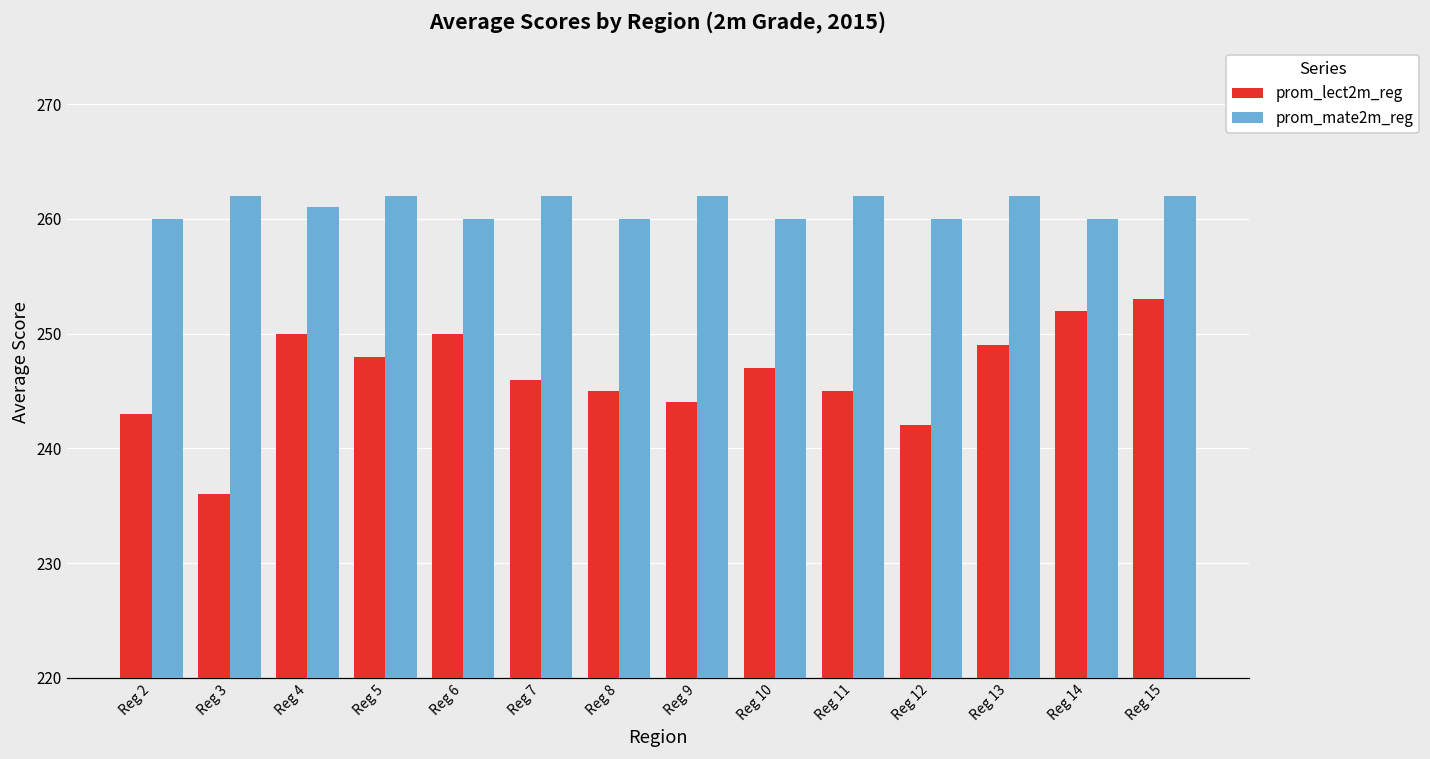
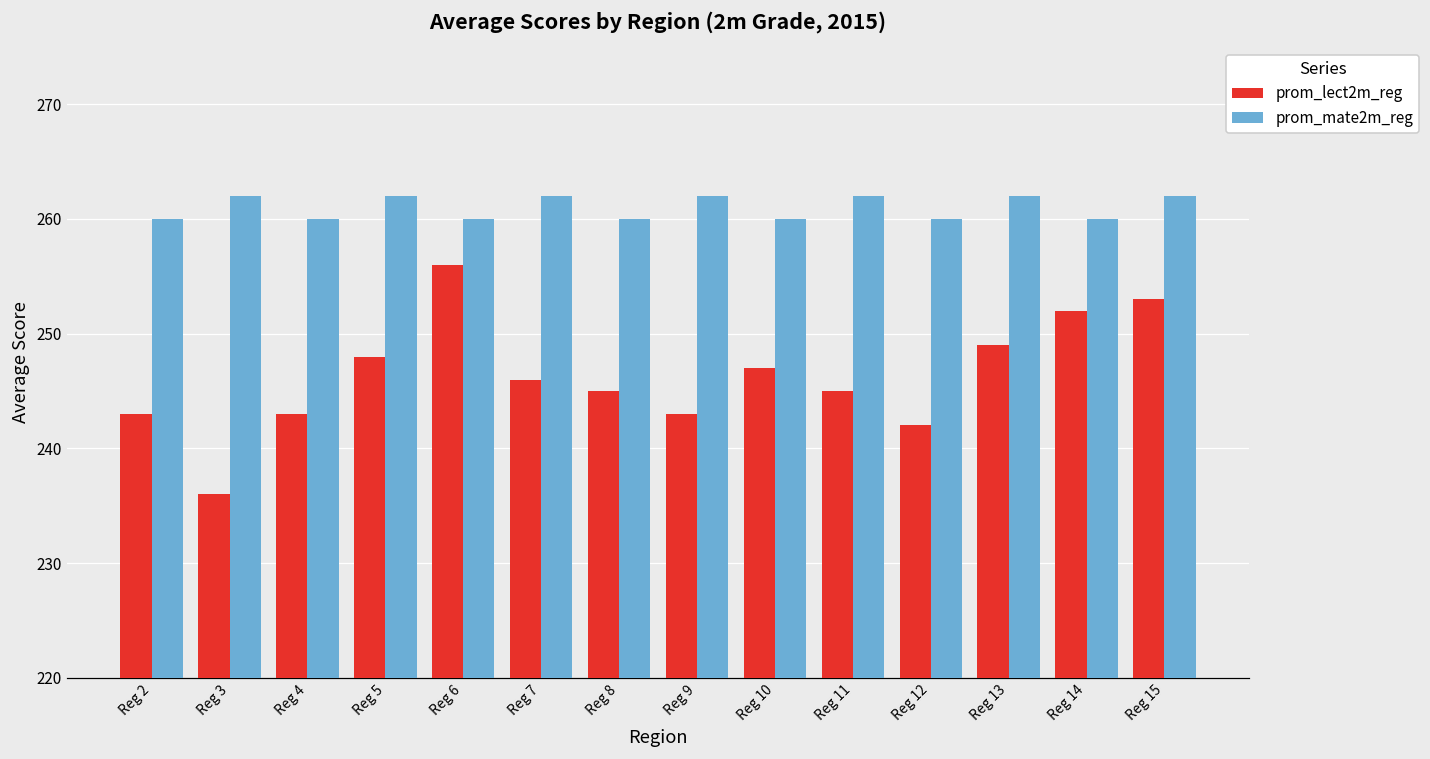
  {
    "prom_lect2m_reg": {
      "Reg 2": 243,
      "Reg 3": 236,
-     "Reg 4": 250,
+     "Reg 4": 243,
      "Reg 5": 248,
-     "Reg 6": 250,
+     "Reg 6": 256,
      "Reg 7": 246,
      "Reg 8": 245,
-     "Reg 9": 244,
+     "Reg 9": 243,
      "Reg 10": 247,
      "Reg 11": 245,
      "Reg 12": 242,
      "Reg 13": 249,
      "Reg 14": 252,
      "Reg 15": 253
    },
    "prom_mate2m_reg": {
      "Reg 2": 260,
      "Reg 3": 262,
-     "Reg 4": 261,
+     "Reg 4": 260,
      "Reg 5": 262,
      "Reg 6": 260,
      "Reg 7": 262,
      "Reg 8": 260,
      "Reg 9": 262,
      "Reg 10": 260,
      "Reg 11": 262,
      "Reg 12": 260,
      "Reg 13": 262,
      "Reg 14": 260,
      "Reg 15": 262
    }
  }
